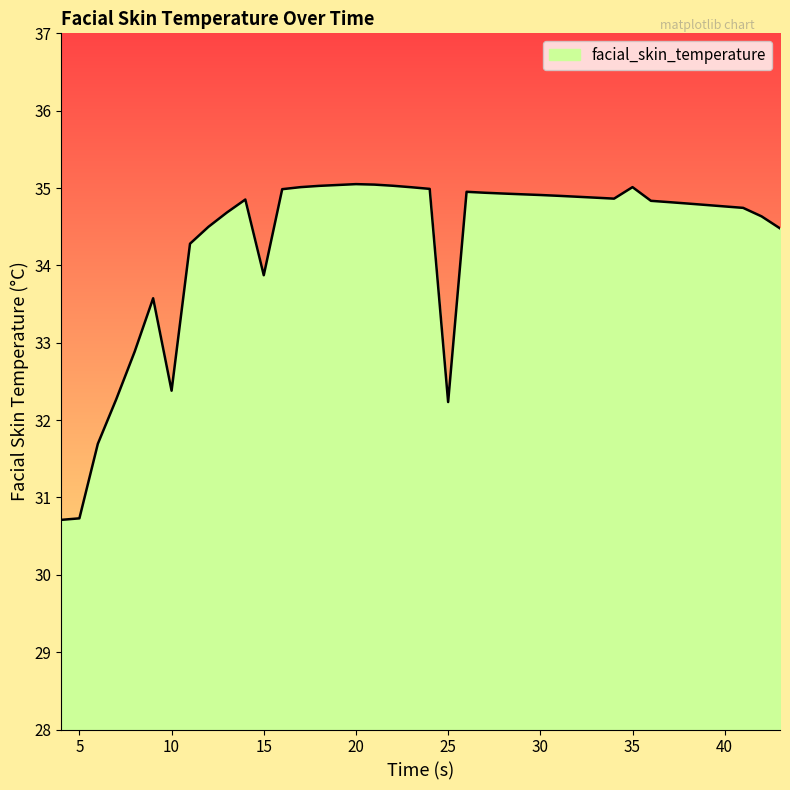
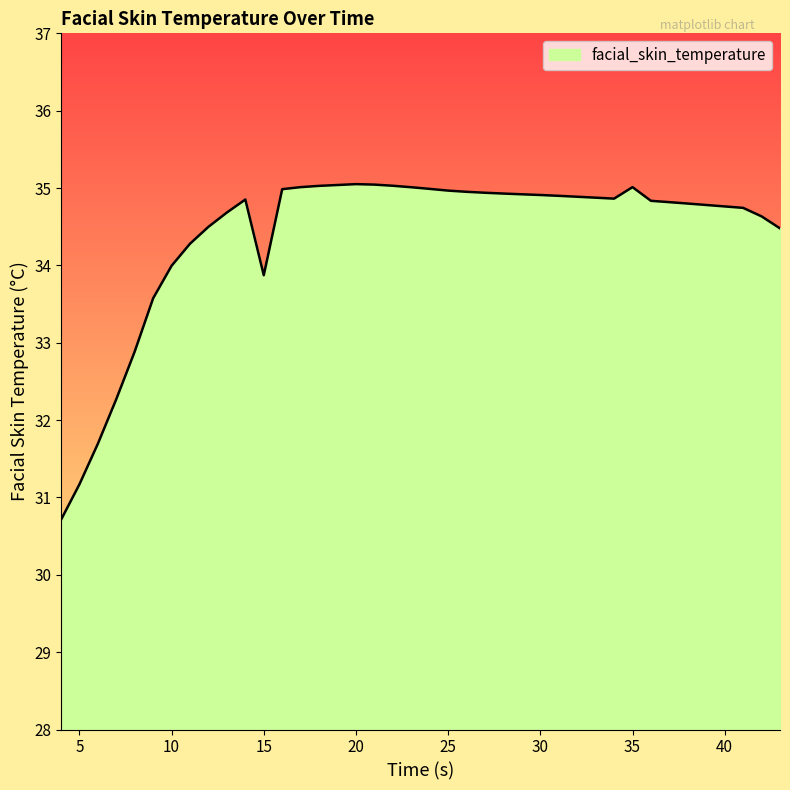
  {
-   "5": 30.7,
-   "10": 32.4,
+   "5": 31.2,
+   "10": 34.0,
    "15": 33.9,
    "20": 35.1,
-   "25": 32.2,
+   "25": 35.0,
    "30": 34.9,
    "35": 35.0,
    "40": 34.8
  }
